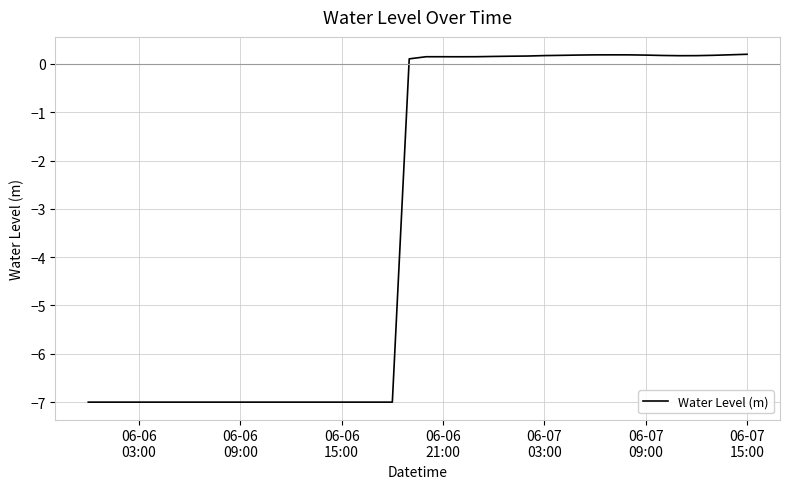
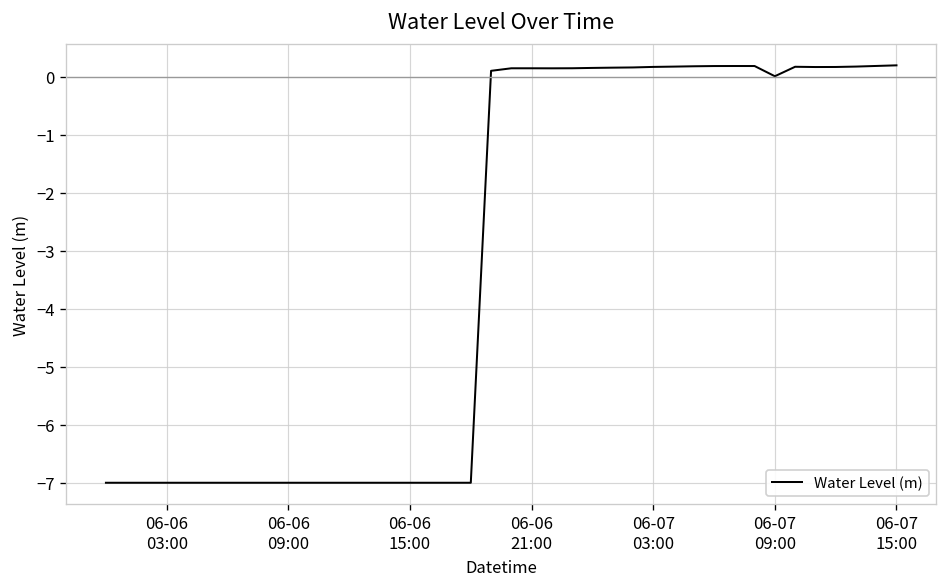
  {
    "06-06 03:00": -7.0,
    "06-06 09:00": -7.0,
    "06-06 15:00": -7.0,
    "06-06 21:00": 0.1,
    "06-07 03:00": 0.2,
-   "06-07 09:00": 0.2,
+   "06-07 09:00": 0.0,
    "06-07 15:00": 0.2
  }
